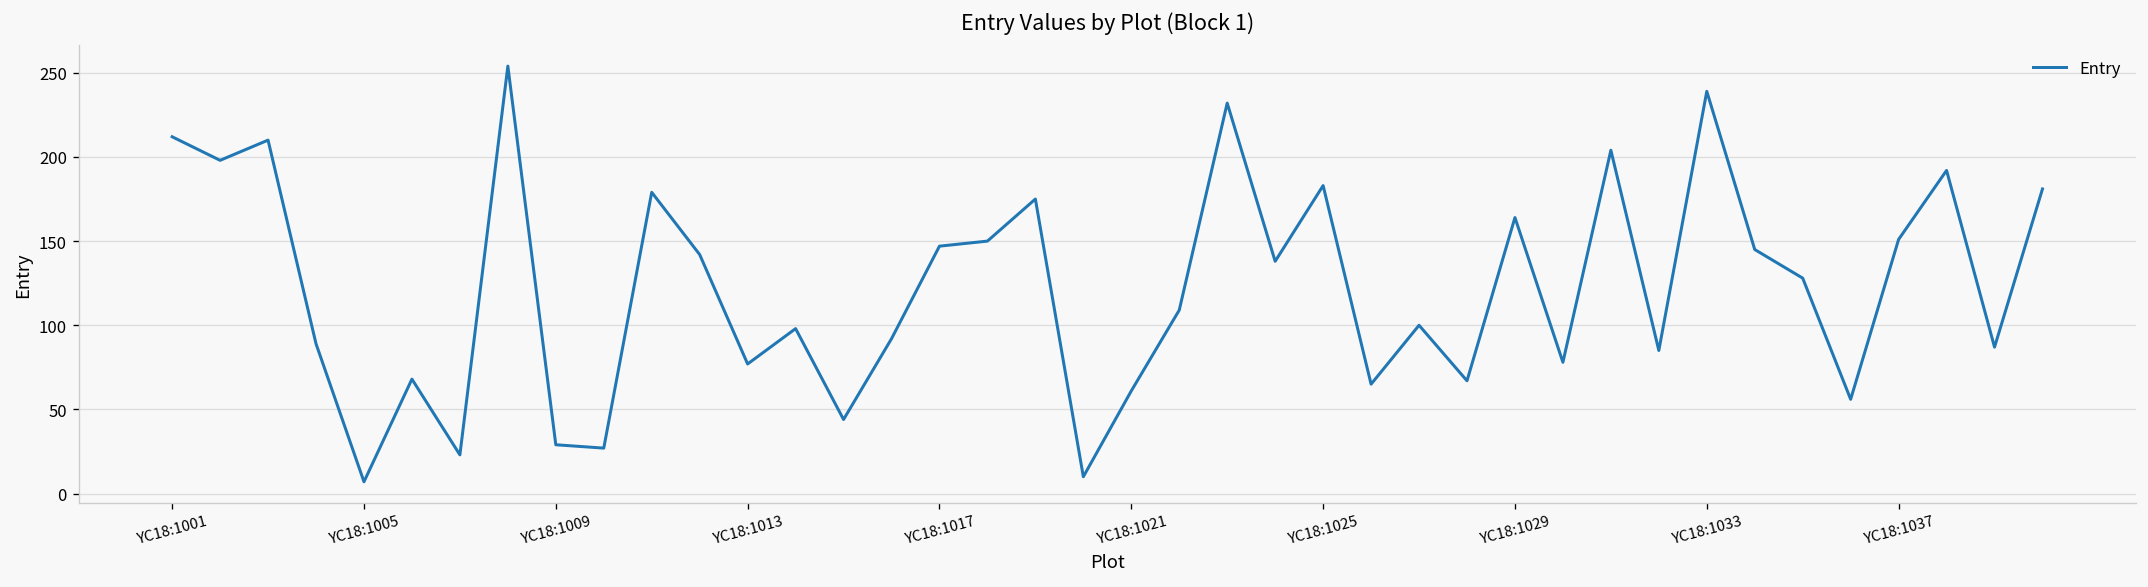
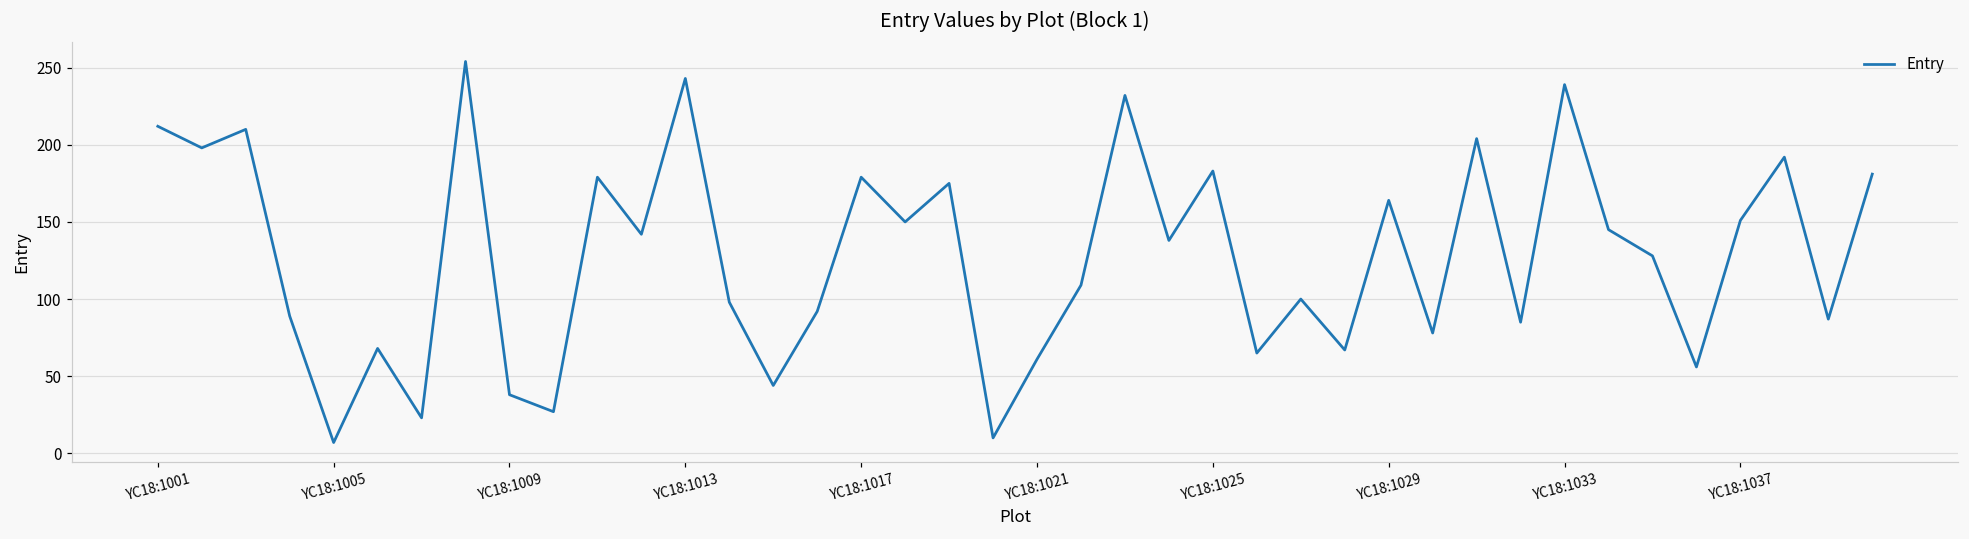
  {
    "YC18:1001": 212,
    "YC18:1005": 7,
-   "YC18:1009": 29,
-   "YC18:1013": 77,
-   "YC18:1017": 147,
+   "YC18:1009": 38,
+   "YC18:1013": 243,
+   "YC18:1017": 179,
    "YC18:1021": 61,
    "YC18:1025": 183,
    "YC18:1029": 164,
    "YC18:1033": 239,
    "YC18:1037": 151
  }
